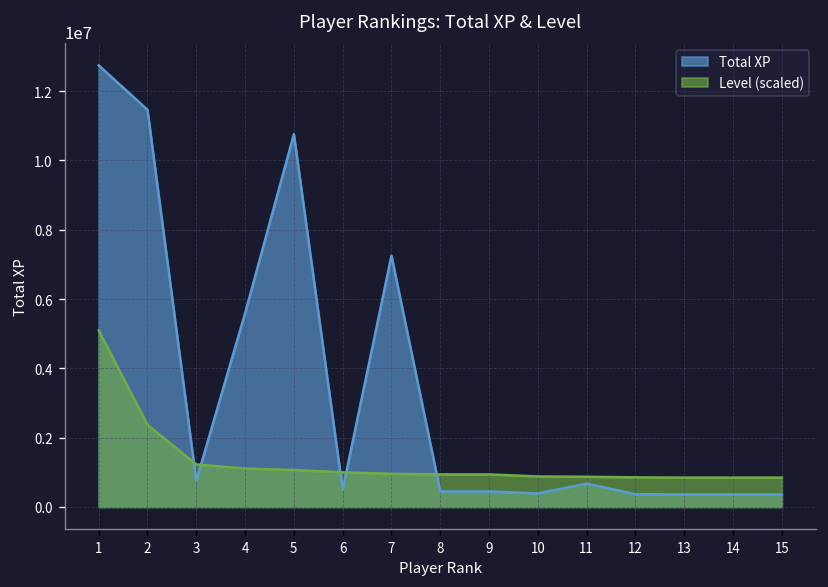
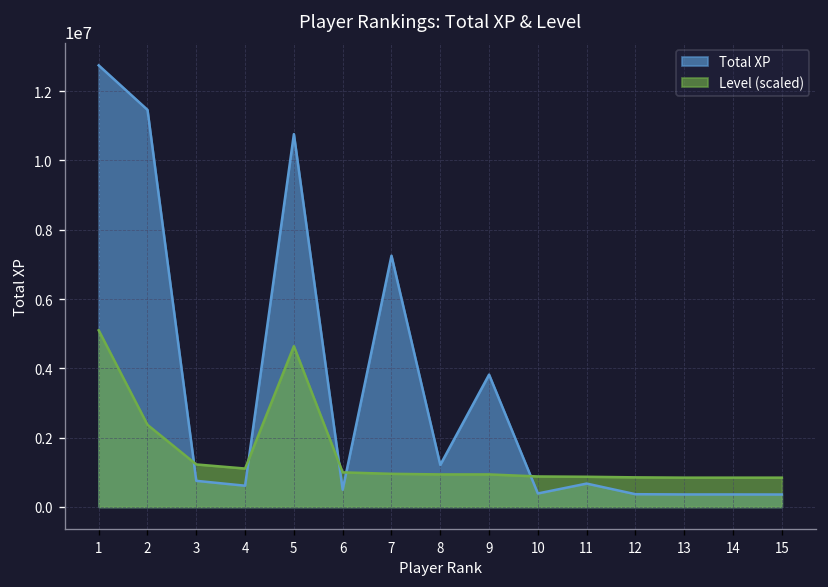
  {
    "Total XP": {
      "1": 12700000,
      "2": 11500000,
      "3": 800000,
-     "4": 5600000,
+     "4": 600000,
      "5": 10800000,
      "6": 500000,
      "7": 7300000,
-     "8": 400000,
-     "9": 400000,
+     "8": 1200000,
+     "9": 3800000,
      "10": 400000,
      "11": 700000,
      "12": 400000,
      "13": 400000,
      "14": 400000,
      "15": 400000
    },
    "Level (scaled)": {
      "1": 5100000,
      "2": 2400000,
      "3": 1200000,
      "4": 1100000,
-     "5": 1100000,
+     "5": 4600000,
      "6": 1000000,
      "7": 1000000,
      "8": 900000,
      "9": 900000,
      "10": 900000,
      "11": 900000,
      "12": 900000,
      "13": 800000,
      "14": 800000,
      "15": 800000
    }
  }
